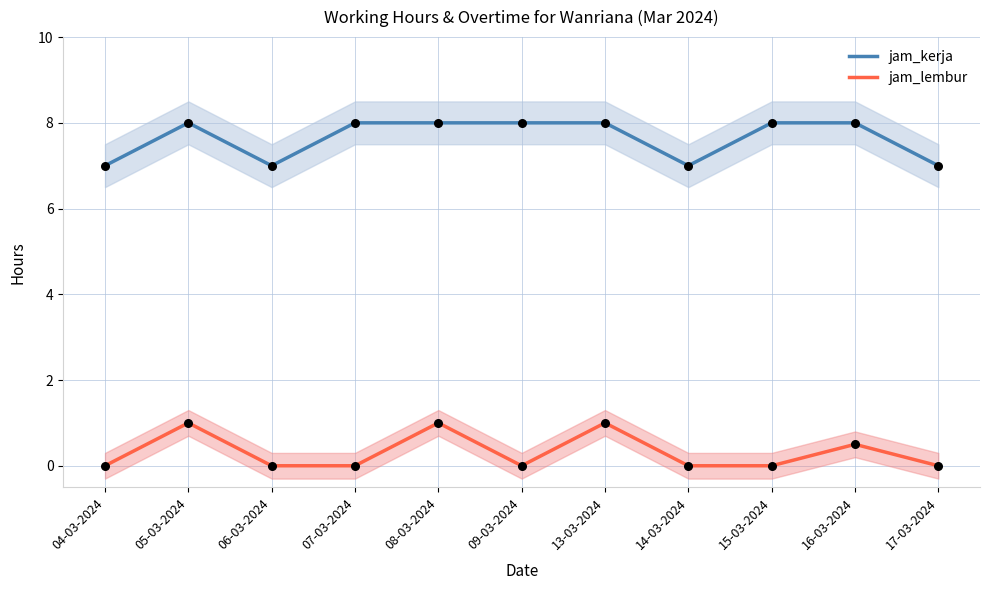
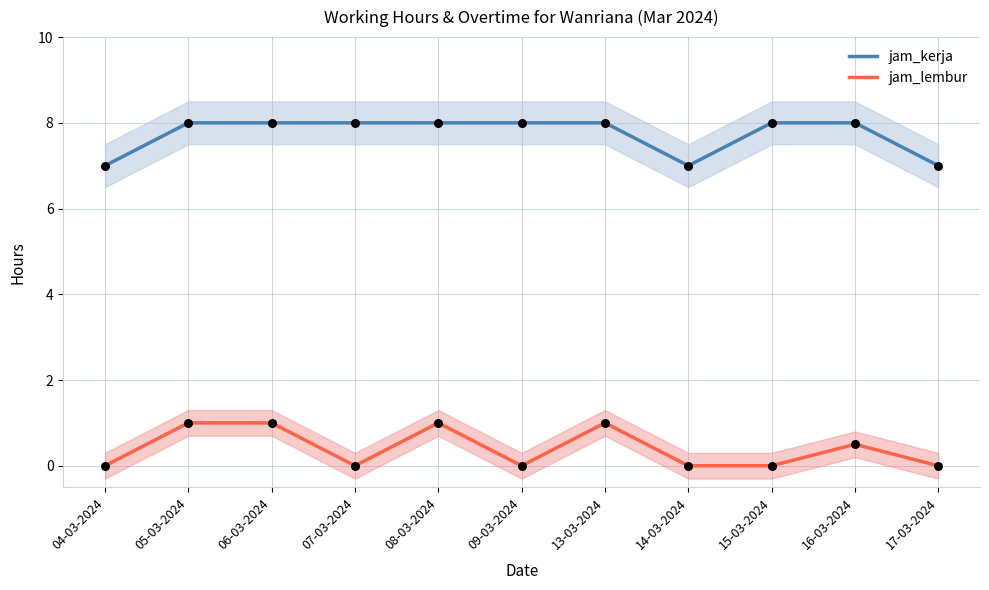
  {
    "jam_kerja": {
      "04-03-2024": 7,
      "05-03-2024": 8,
-     "06-03-2024": 7,
+     "06-03-2024": 8,
      "07-03-2024": 8,
      "08-03-2024": 8,
      "09-03-2024": 8,
      "13-03-2024": 8,
      "14-03-2024": 7,
      "15-03-2024": 8,
      "16-03-2024": 8,
      "17-03-2024": 7
    },
    "jam_lembur": {
      "04-03-2024": 0,
      "05-03-2024": 1,
-     "06-03-2024": 0,
+     "06-03-2024": 1,
      "07-03-2024": 0,
      "08-03-2024": 1,
      "09-03-2024": 0,
      "13-03-2024": 1,
      "14-03-2024": 0,
      "15-03-2024": 0,
      "16-03-2024": 0.5,
      "17-03-2024": 0
    }
  }
